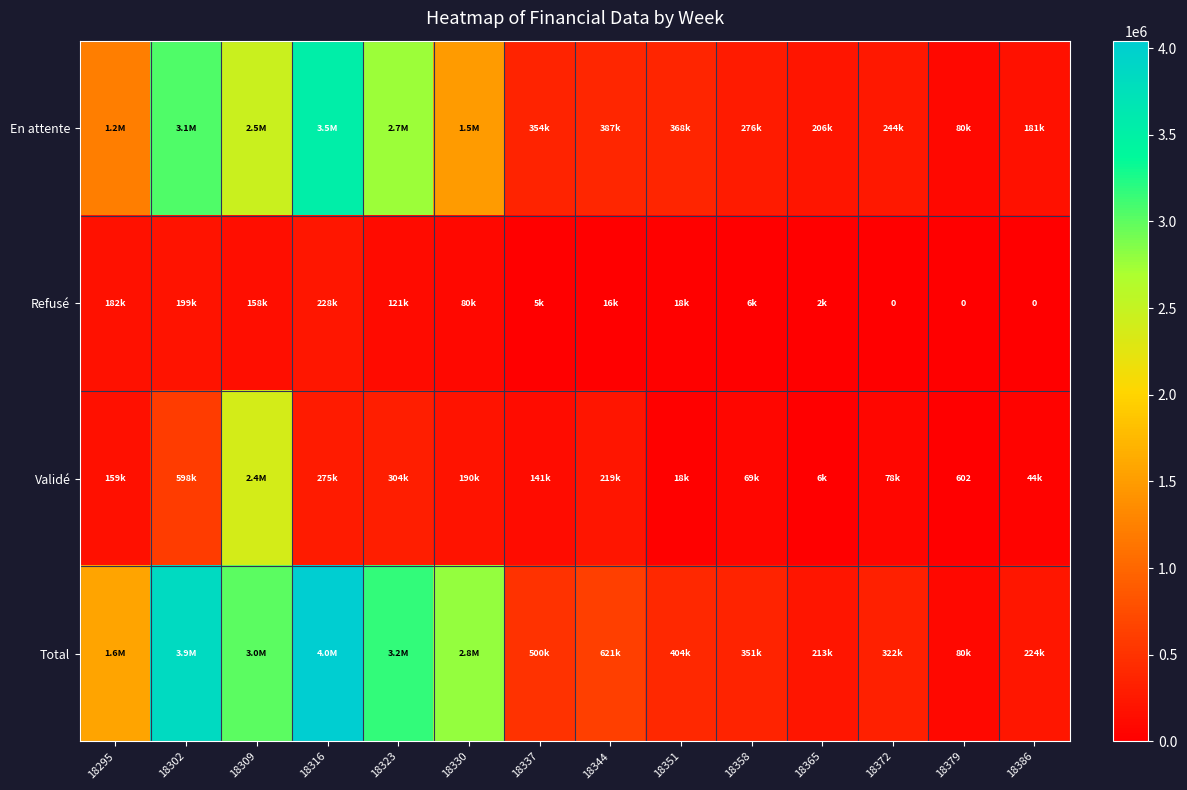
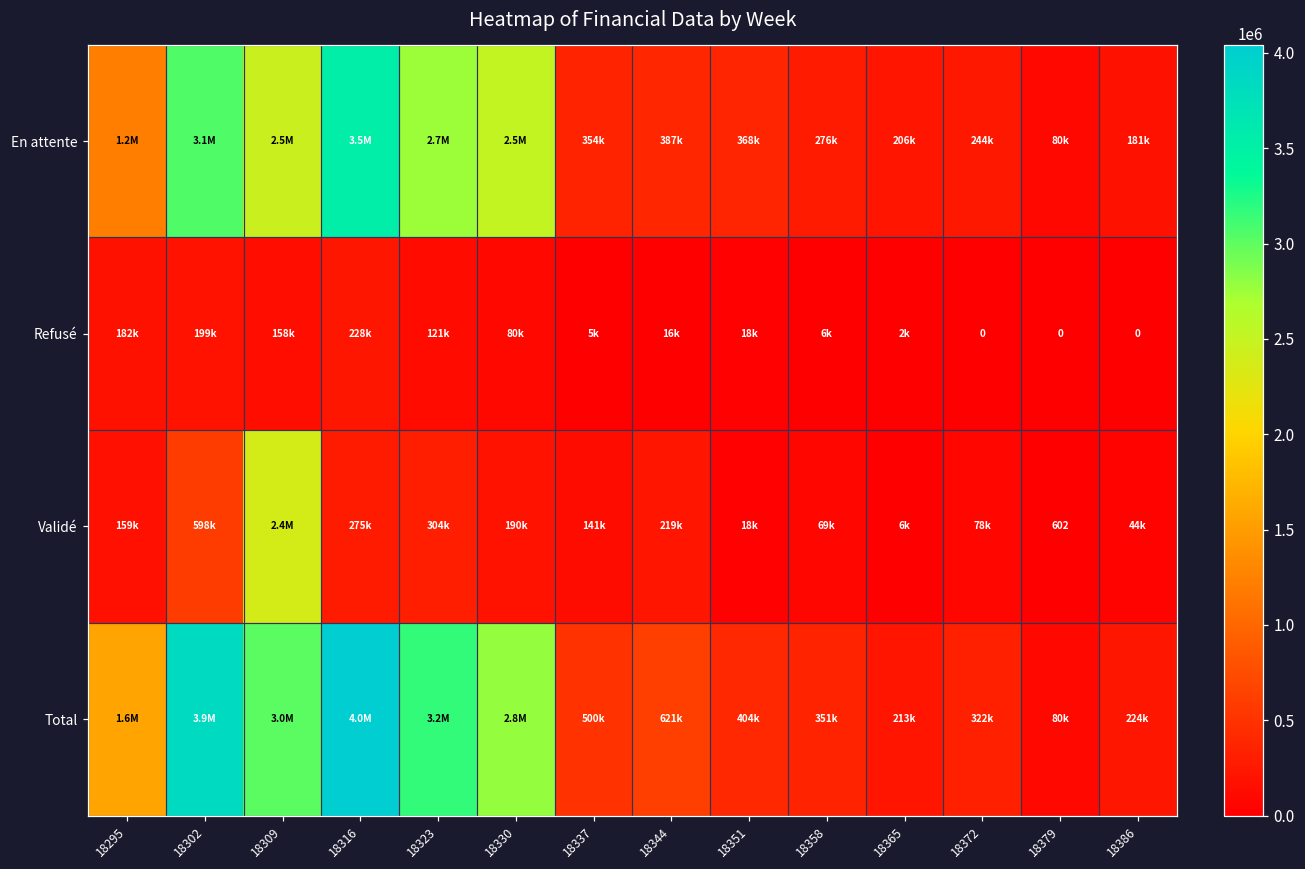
  {
    "En attente": {
      "18295": "1.2M",
      "18302": "3.1M",
      "18309": "2.5M",
      "18316": "3.5M",
      "18323": "2.7M",
-     "18330": "1.5M",
+     "18330": "2.5M",
      "18337": "354k",
      "18344": "387k",
      "18351": "368k",
      "18358": "276k",
      "18365": "206k",
      "18372": "244k",
      "18379": "80k",
      "18386": "181k"
    },
    "Refusé": {
      "18295": "182k",
      "18302": "199k",
      "18309": "158k",
      "18316": "228k",
      "18323": "121k",
      "18330": "80k",
      "18337": "5k",
      "18344": "16k",
      "18351": "18k",
      "18358": "6k",
      "18365": "2k",
      "18372": "0",
      "18379": "0",
      "18386": "0"
    },
    "Validé": {
      "18295": "159k",
      "18302": "598k",
      "18309": "2.4M",
      "18316": "275k",
      "18323": "304k",
      "18330": "190k",
      "18337": "141k",
      "18344": "219k",
      "18351": "18k",
      "18358": "69k",
      "18365": "6k",
      "18372": "78k",
      "18379": "602",
      "18386": "44k"
    },
    "Total": {
      "18295": "1.6M",
      "18302": "3.9M",
      "18309": "3.0M",
      "18316": "4.0M",
      "18323": "3.2M",
      "18330": "2.8M",
      "18337": "500k",
      "18344": "621k",
      "18351": "404k",
      "18358": "351k",
      "18365": "213k",
      "18372": "322k",
      "18379": "80k",
      "18386": "224k"
    }
  }
